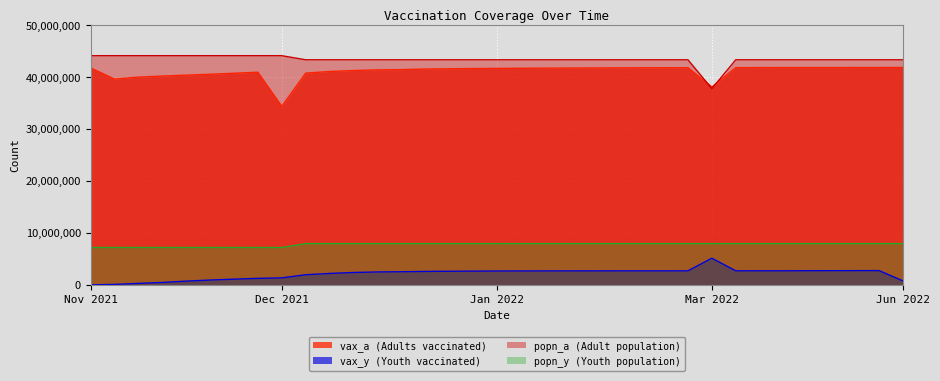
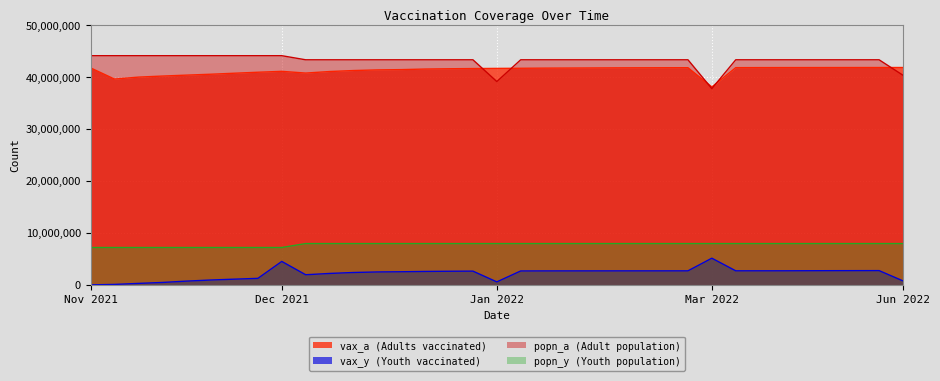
  {
    "vax_a (Adults vaccinated)": {
      "Nov 2021": "42,000,000",
-     "Dec 2021": "34,000,000",
+     "Dec 2021": "41,000,000",
      "Jan 2022": "42,000,000",
      "Jun 2022": "42,000,000"
    },
    "vax_y (Youth vaccinated)": {
      "Nov 2021": "0",
-     "Dec 2021": "1,000,000",
-     "Jan 2022": "3,000,000",
+     "Dec 2021": "5,000,000",
+     "Jan 2022": "1,000,000",
      "Mar 2022": "5,000,000",
      "Jun 2022": "1,000,000"
    },
    "popn_a (Adult population)": {
      "Nov 2021": "44,000,000",
      "Dec 2021": "44,000,000",
-     "Jan 2022": "43,000,000",
-     "Jun 2022": "43,000,000"
+     "Jan 2022": "39,000,000",
+     "Jun 2022": "40,000,000"
    },
    "popn_y (Youth population)": {
      "Nov 2021": "7,000,000",
      "Dec 2021": "7,000,000",
      "Jan 2022": "8,000,000",
      "Mar 2022": "8,000,000",
      "Jun 2022": "8,000,000"
    }
  }
